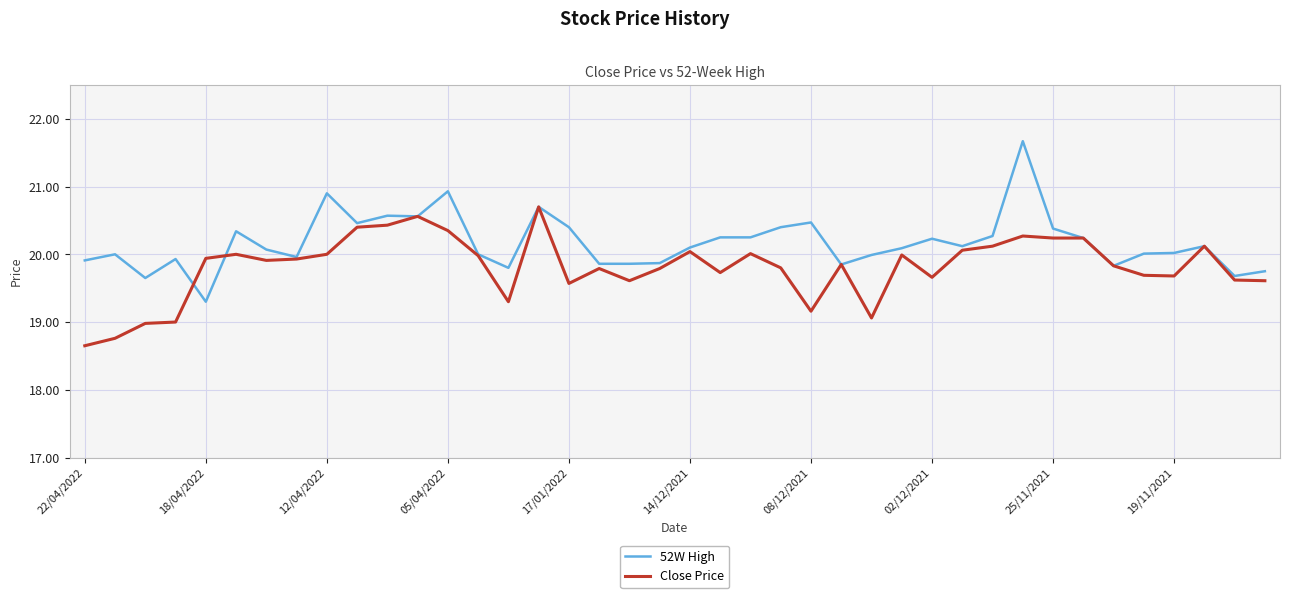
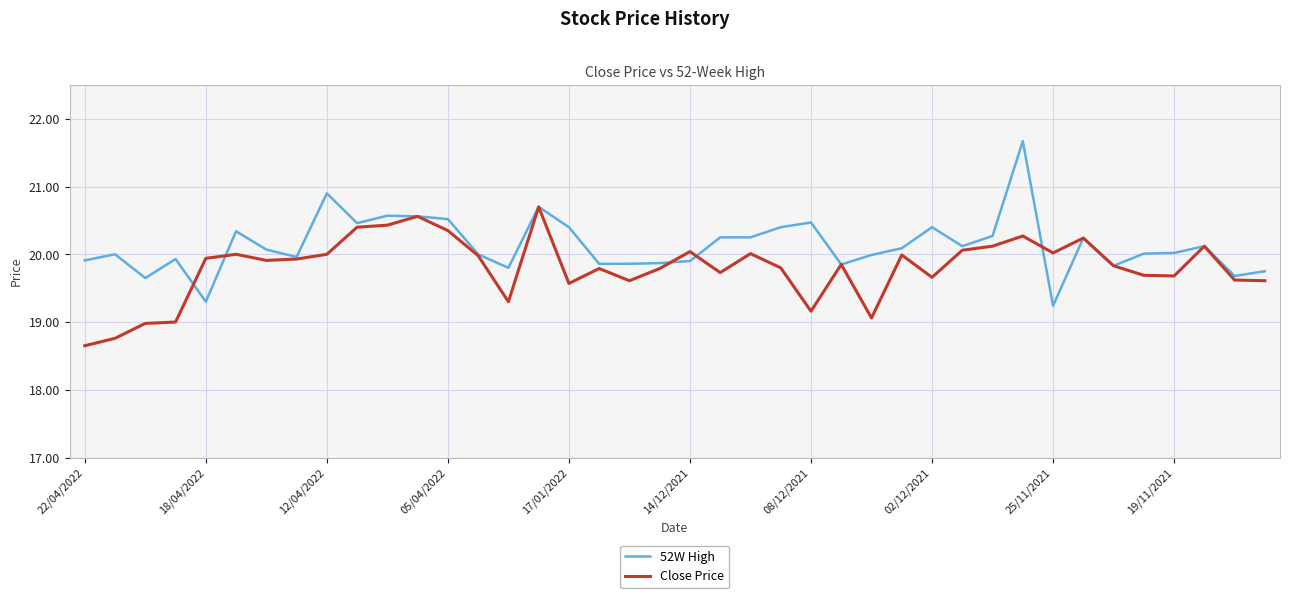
  {
    "52W High": {
      "22/04/2022": 19.9,
      "18/04/2022": 19.3,
      "12/04/2022": 20.9,
-     "05/04/2022": 20.9,
+     "05/04/2022": 20.5,
      "17/01/2022": 20.4,
-     "14/12/2021": 20.1,
+     "14/12/2021": 19.9,
      "08/12/2021": 20.5,
-     "02/12/2021": 20.2,
-     "25/11/2021": 20.4,
+     "02/12/2021": 20.4,
+     "25/11/2021": 19.2,
      "19/11/2021": 20.0
    },
    "Close Price": {
      "22/04/2022": 18.7,
      "18/04/2022": 19.9,
      "12/04/2022": 20.0,
      "05/04/2022": 20.4,
      "17/01/2022": 19.6,
      "14/12/2021": 20.0,
      "08/12/2021": 19.2,
      "02/12/2021": 19.7,
-     "25/11/2021": 20.2,
+     "25/11/2021": 20.0,
      "19/11/2021": 19.7
    }
  }
